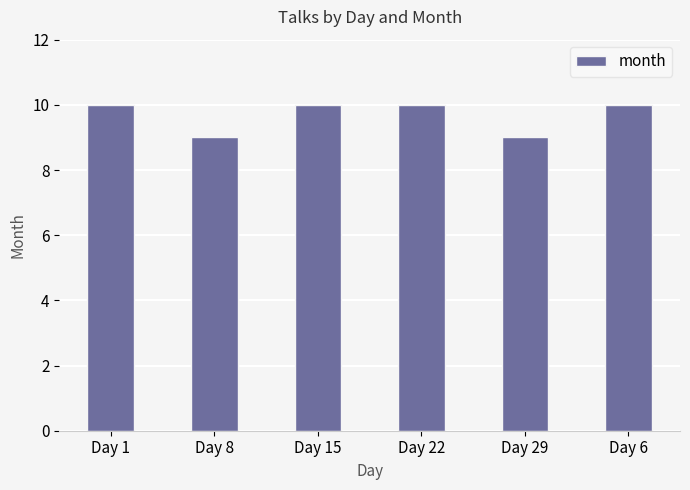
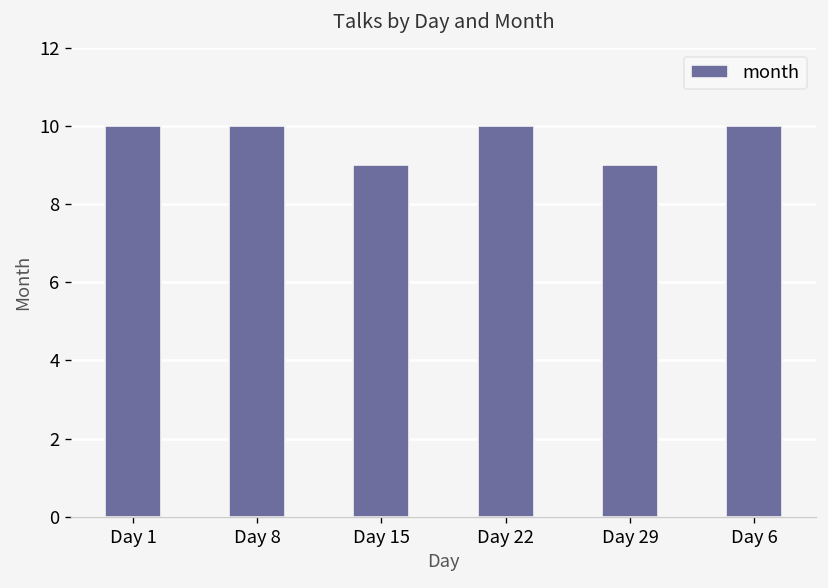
  {
    "Day 1": 10,
-   "Day 8": 9,
-   "Day 15": 10,
+   "Day 8": 10,
+   "Day 15": 9,
    "Day 22": 10,
    "Day 29": 9,
    "Day 6": 10
  }
